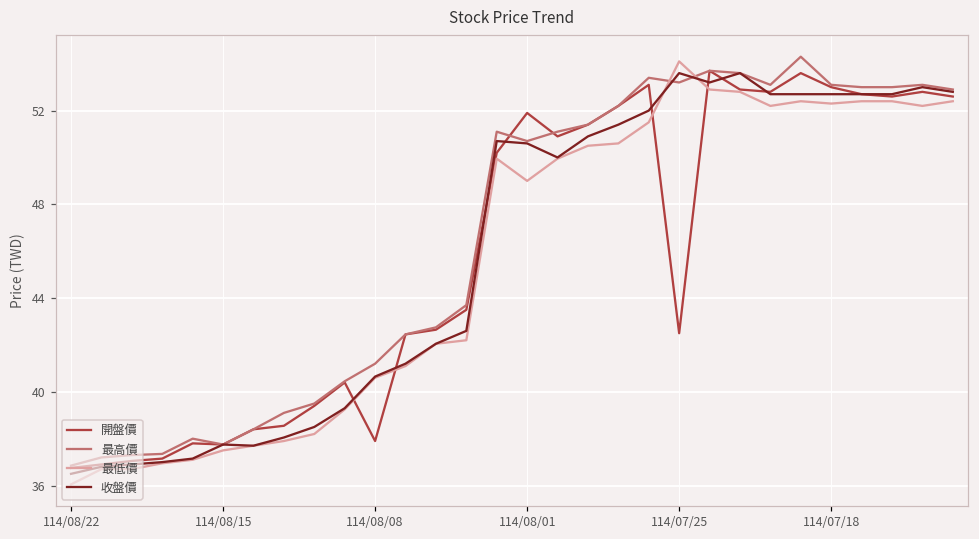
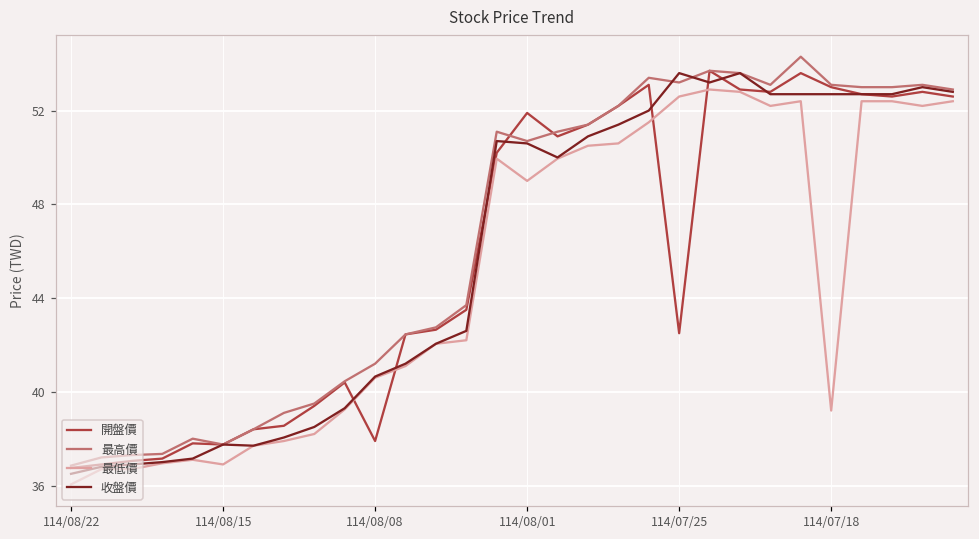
  {
    "開盤價": {
      "114/08/08": 37.9,
      "114/08/01": 51.9,
      "114/07/25": 42.5
    },
    "最高價": {
      "114/08/08": 41.2,
      "114/07/25": 53.2
    },
    "最低價": {
-     "114/08/15": 37.5,
+     "114/08/15": 36.9,
      "114/08/01": 49.0,
-     "114/07/25": 54.1,
-     "114/07/18": 52.3
+     "114/07/25": 52.6,
+     "114/07/18": 39.2
    },
    "收盤價": {
      "114/07/25": 53.6,
      "114/07/18": 52.7
    }
  }
